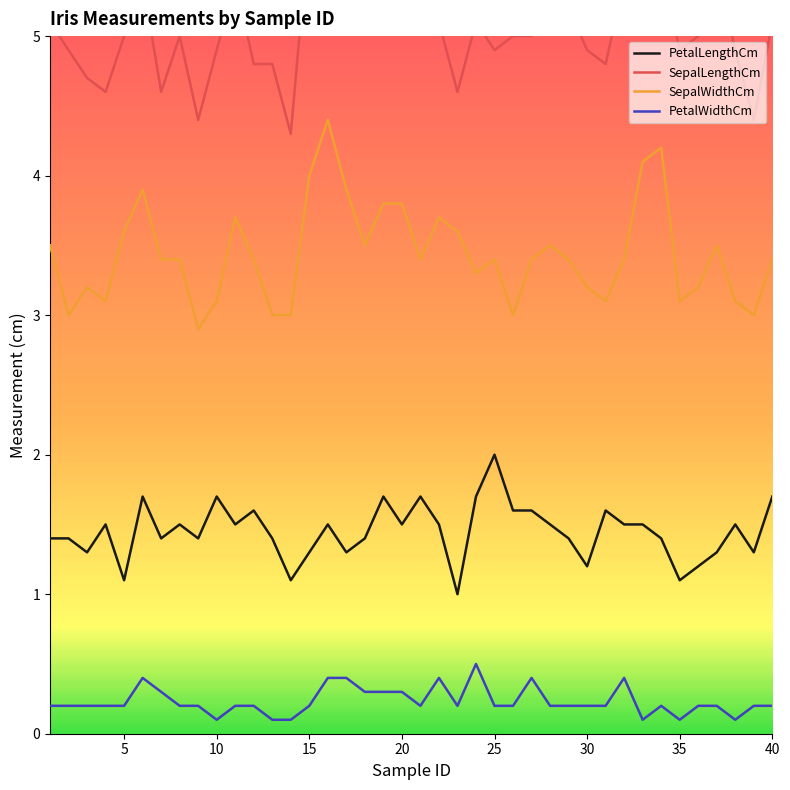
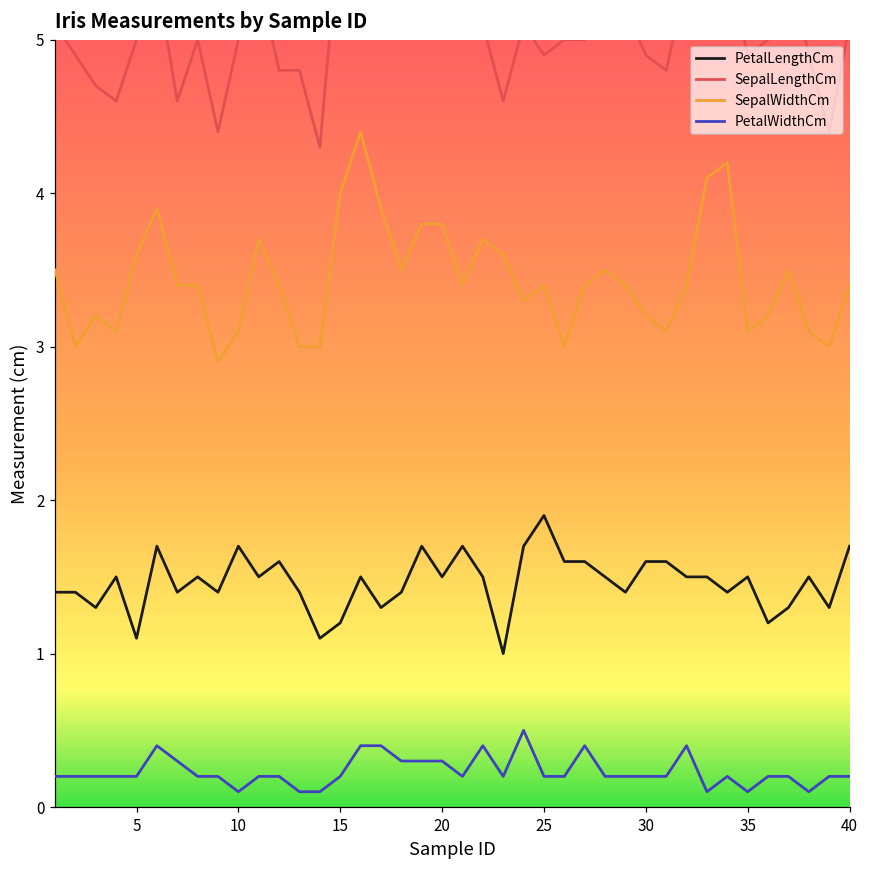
  {
    "PetalLengthCm": {
      "5": 1.1,
      "10": 1.7,
-     "15": 1.3,
+     "15": 1.2,
      "20": 1.5,
-     "25": 2.0,
-     "30": 1.2,
-     "35": 1.1,
+     "25": 1.9,
+     "30": 1.6,
+     "35": 1.5,
      "40": 1.7
    },
    "SepalLengthCm": {
      "5": 5.0,
-     "10": 4.9,
+     "10": 5.0,
      "25": 4.9,
      "30": 4.9
    },
    "SepalWidthCm": {
      "5": 3.6,
      "10": 3.1,
      "15": 4.0,
      "20": 3.8,
      "25": 3.4,
      "30": 3.2,
      "35": 3.1,
      "40": 3.4
    },
    "PetalWidthCm": {
      "5": 0.2,
      "10": 0.1,
      "15": 0.2,
      "20": 0.3,
      "25": 0.2,
      "30": 0.2,
      "35": 0.1,
      "40": 0.2
    }
  }
